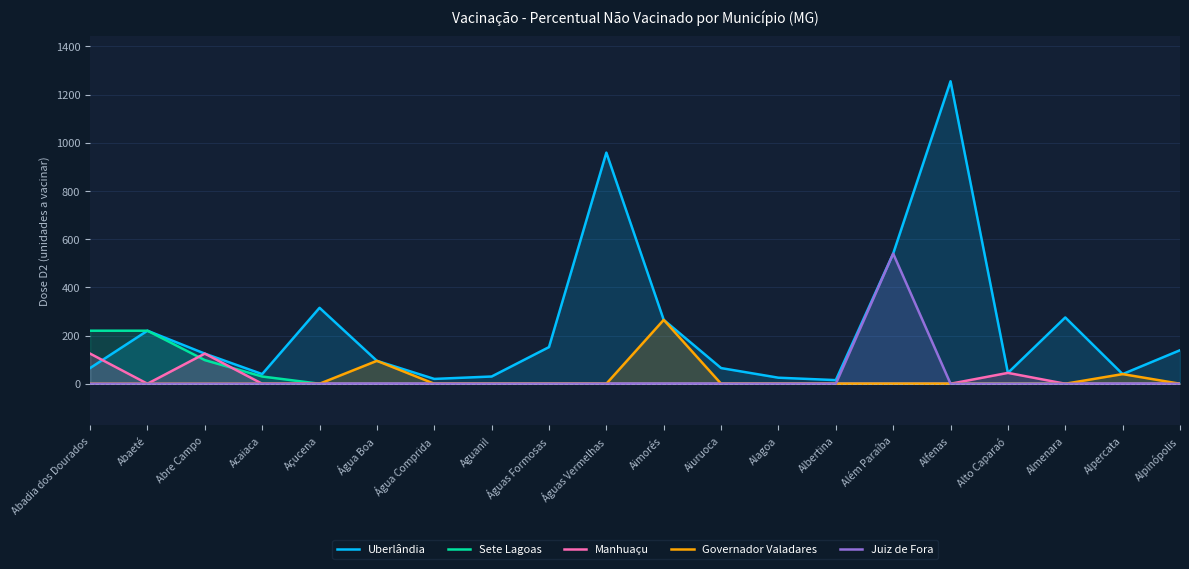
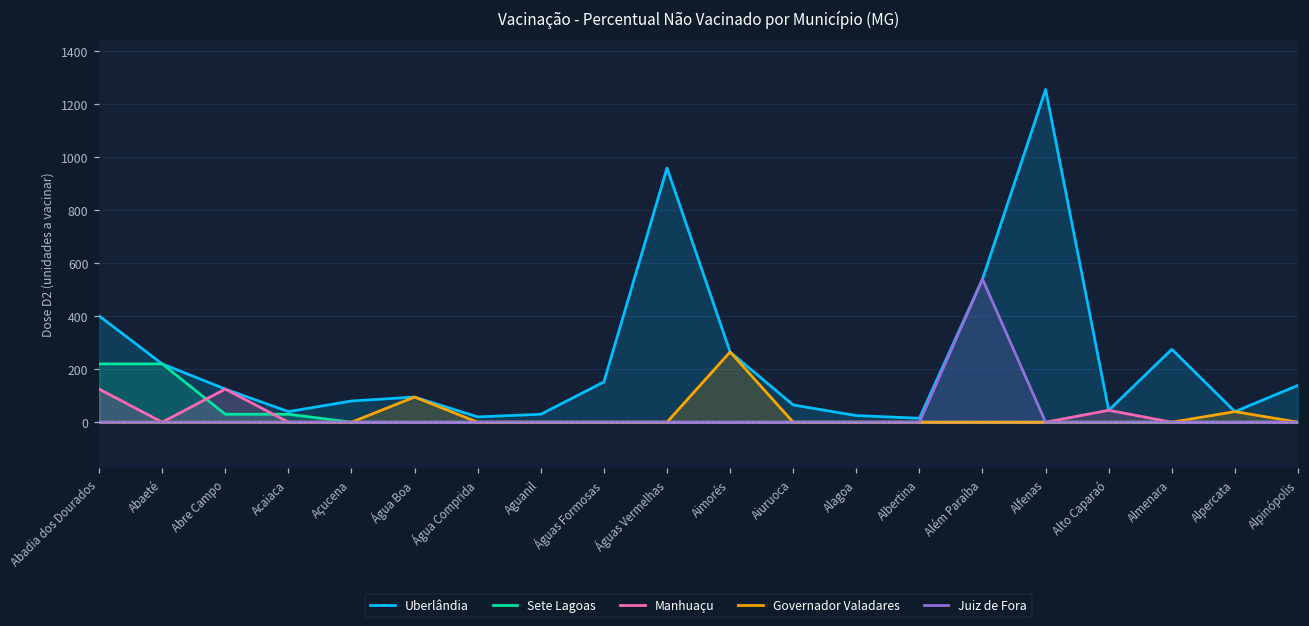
  {
    "Uberlândia": {
-     "Abadia dos Dourados": 70,
-     "Açucena": 320,
+     "Abadia dos Dourados": 400,
+     "Açucena": 80,
      "Água Comprida": 20,
      "Aguanil": 30,
      "Águas Formosas": 150,
      "Águas Vermelhas": 960,
      "Aiuruoca": 70,
      "Alagoa": 30,
      "Albertina": 20,
      "Alfenas": 1260,
      "Almenara": 280,
      "Alpinópolis": 140
    },
    "Sete Lagoas": {
      "Abadia dos Dourados": 220,
-     "Abre Campo": 100
+     "Abre Campo": 30
    },
    "Manhuaçu": {
      "Abadia dos Dourados": 130
    }
  }
